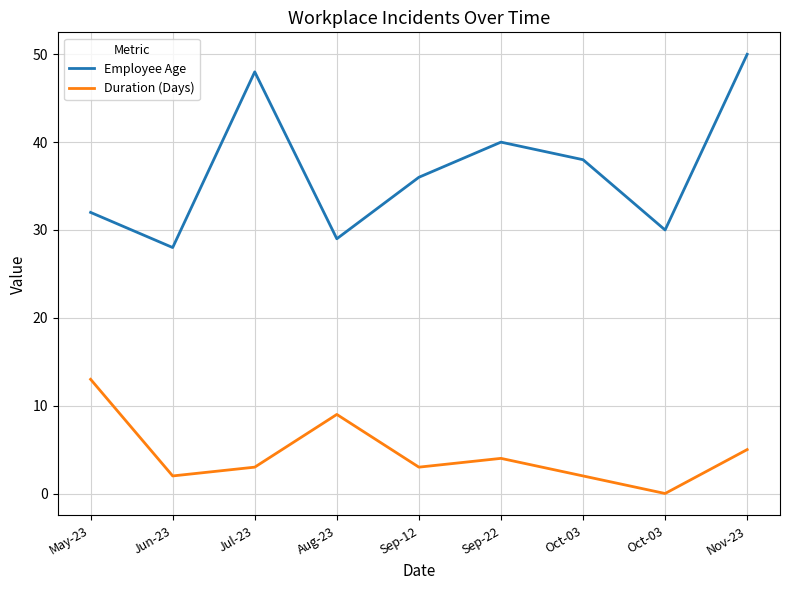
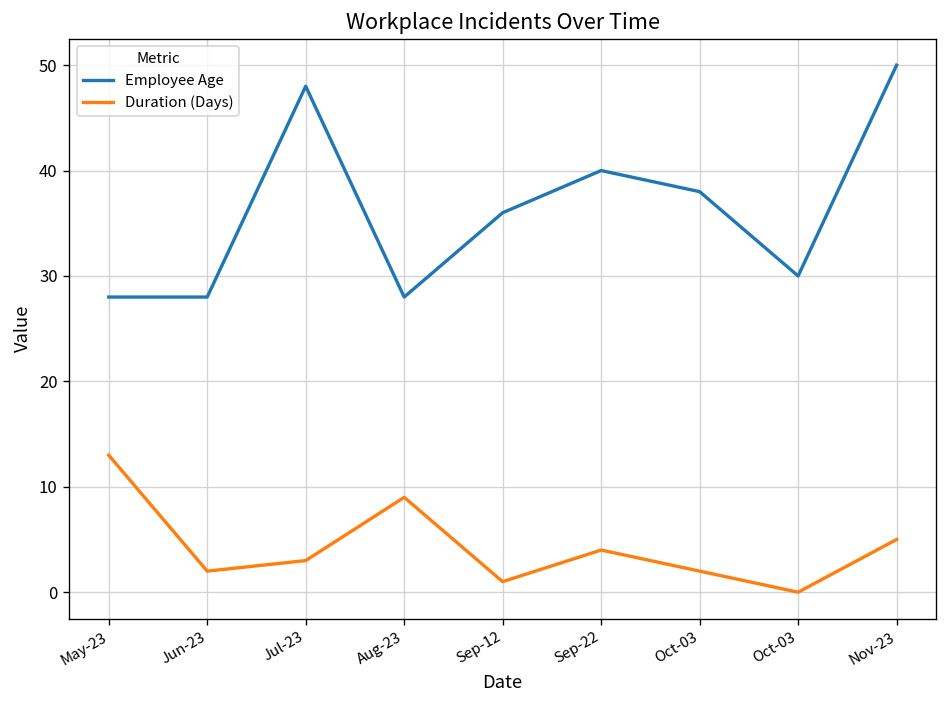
  {
    "Employee Age": {
-     "May-23": 32,
+     "May-23": 28,
      "Jun-23": 28,
      "Jul-23": 48,
-     "Aug-23": 29,
+     "Aug-23": 28,
      "Sep-12": 36,
      "Sep-22": 40,
      "Nov-23": 50
    },
    "Duration (Days)": {
      "May-23": 13,
      "Jun-23": 2,
      "Jul-23": 3,
      "Aug-23": 9,
-     "Sep-12": 3,
+     "Sep-12": 1,
      "Sep-22": 4,
      "Nov-23": 5
    }
  }
